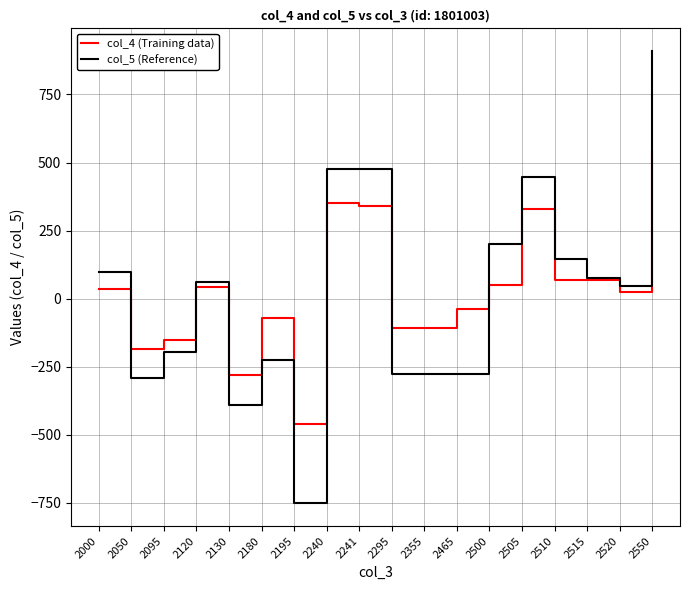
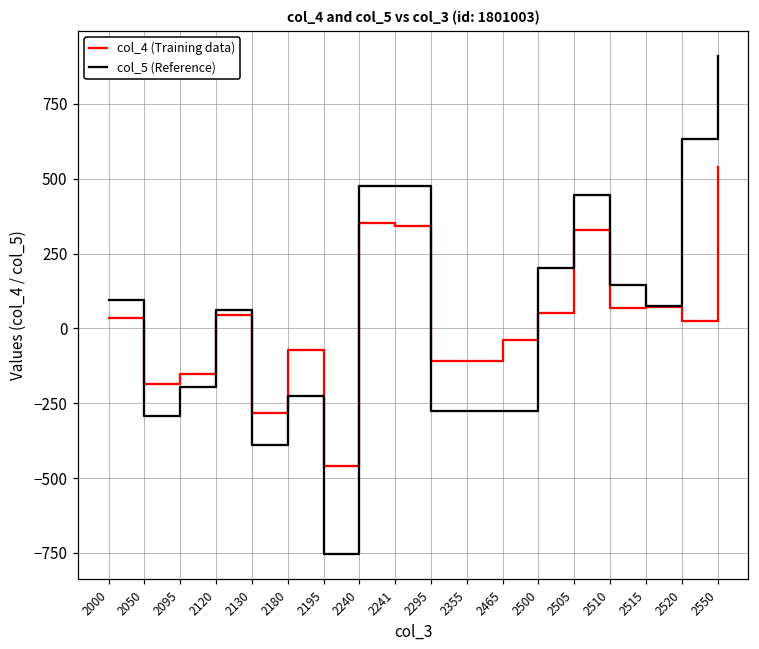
  {
    "col_4 (Training data)": {
      "2000": 40,
      "2050": -190,
      "2095": -150,
      "2120": 40,
      "2130": -280,
      "2180": -70,
      "2195": -460,
      "2240": 350,
      "2241": 340,
      "2295": -110,
      "2355": -110,
      "2465": -40,
      "2500": 50,
      "2505": 330,
      "2510": 70,
      "2520": 20,
      "2550": 540
    },
    "col_5 (Reference)": {
      "2000": 100,
      "2050": -290,
      "2095": -200,
      "2120": 60,
      "2130": -390,
      "2180": -230,
      "2195": -750,
      "2240": 480,
      "2241": 480,
      "2295": -280,
      "2355": -280,
      "2465": -280,
      "2500": 200,
      "2505": 450,
      "2510": 140,
-     "2520": 50,
+     "2520": 630,
      "2550": 910
    }
  }
